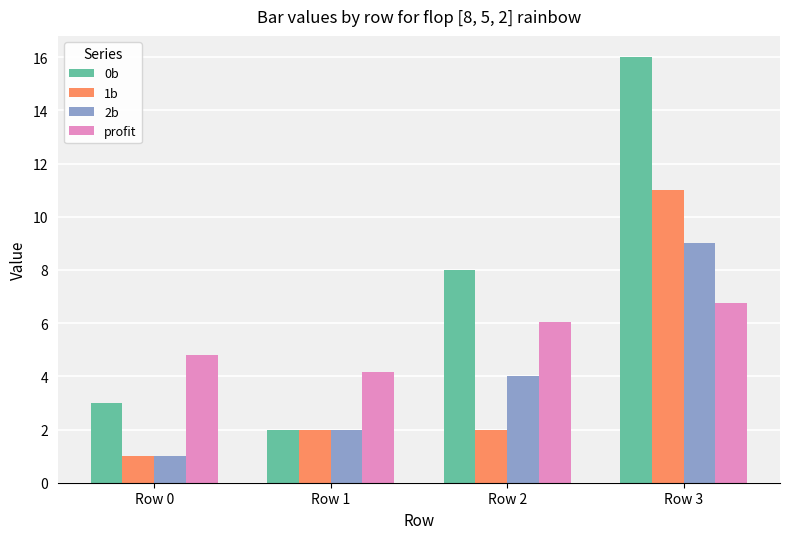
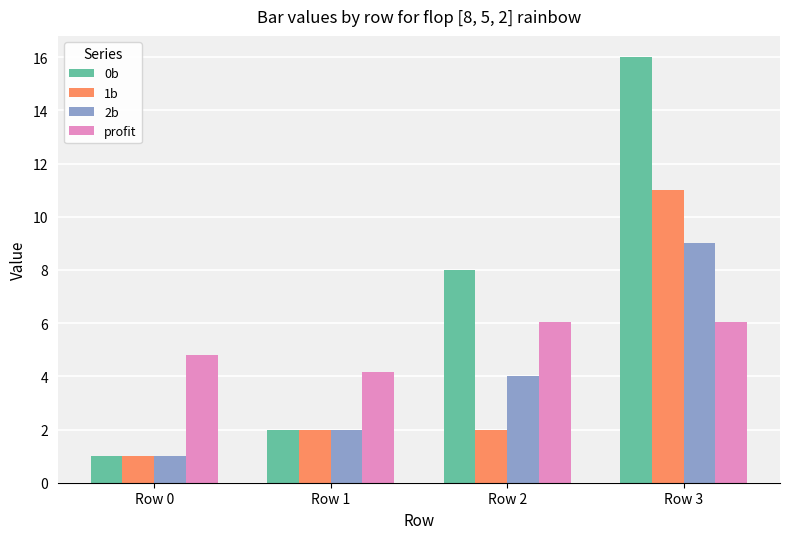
  {
    "0b": {
-     "Row 0": 3,
+     "Row 0": 1,
      "Row 1": 2,
      "Row 2": 8,
      "Row 3": 16
    },
    "1b": {
      "Row 0": 1.0,
      "Row 1": 2.0,
      "Row 2": 2.0,
      "Row 3": 11.0
    },
    "2b": {
      "Row 0": 1.0,
      "Row 1": 2.0,
      "Row 2": 4.0,
      "Row 3": 9.0
    },
    "profit": {
      "Row 0": 4.8,
      "Row 1": 4.1,
      "Row 2": 6.0,
-     "Row 3": 6.7
+     "Row 3": 6.0
    }
  }
